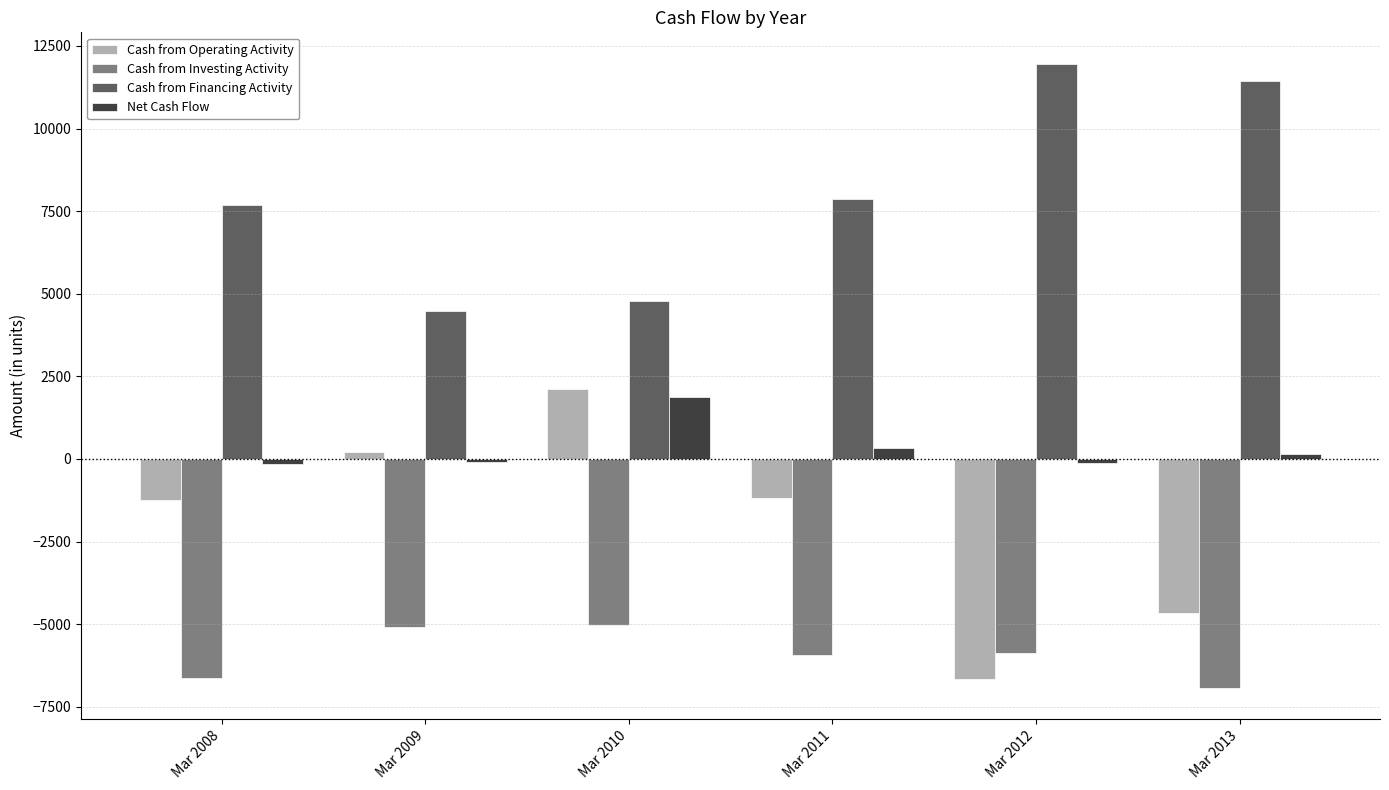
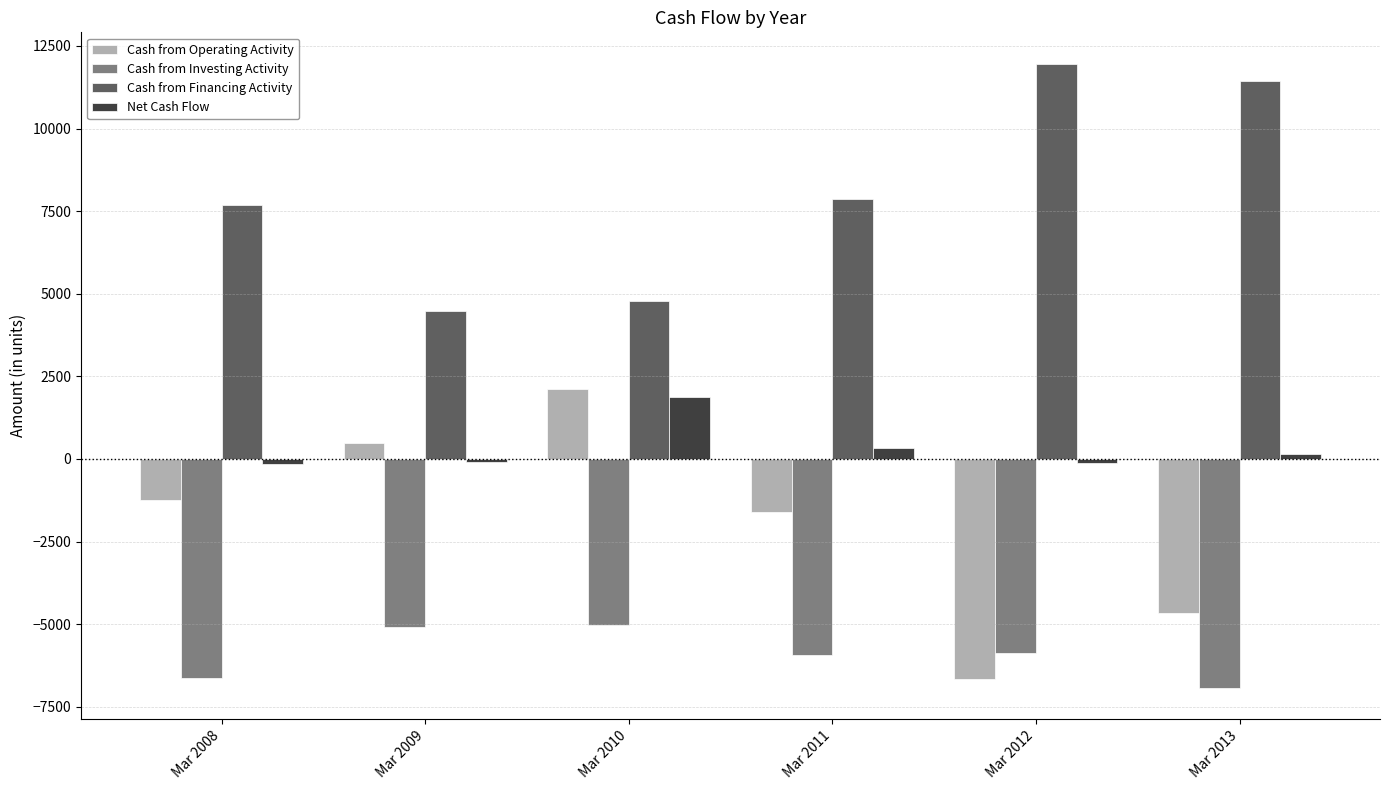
  {
    "Cash from Operating Activity": {
      "Mar 2008": -1200,
-     "Mar 2009": 200,
+     "Mar 2009": 500,
      "Mar 2010": 2100,
-     "Mar 2011": -1200,
+     "Mar 2011": -1600,
      "Mar 2012": -6600,
      "Mar 2013": -4700
    }
  }
